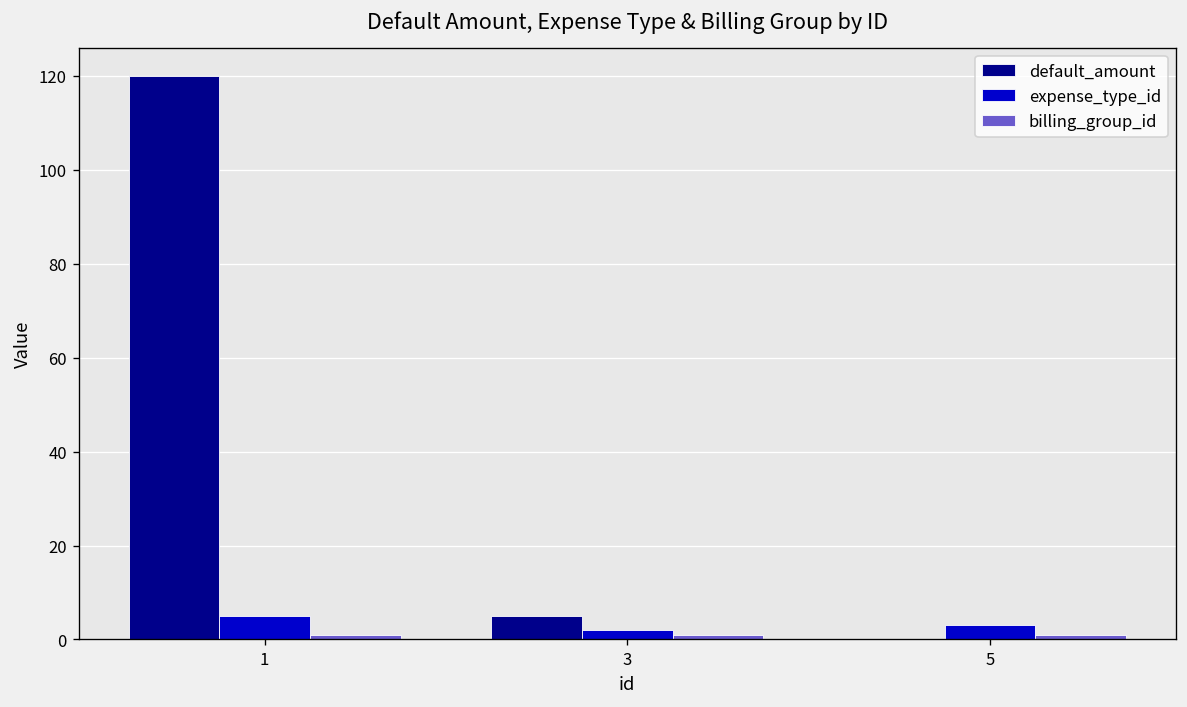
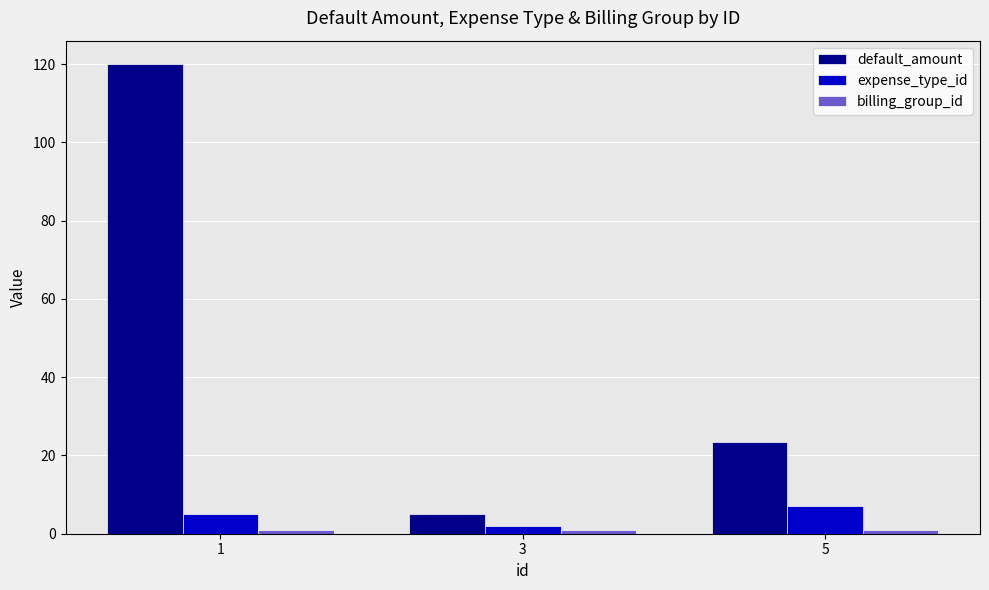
  {
    "default_amount": {
      "1": 120,
      "3": 5,
-     "5": 0
+     "5": 23
    },
    "expense_type_id": {
      "1": 5,
      "3": 2,
-     "5": 3
+     "5": 7
    },
    "billing_group_id": {
      "1": 1,
      "3": 1,
      "5": 1
    }
  }
